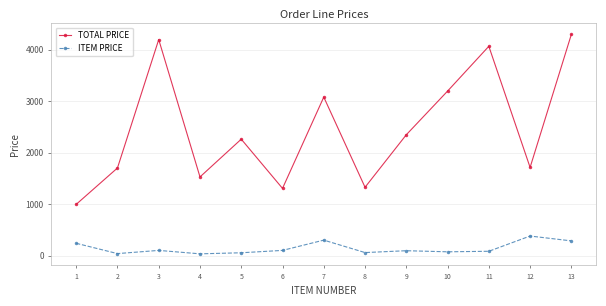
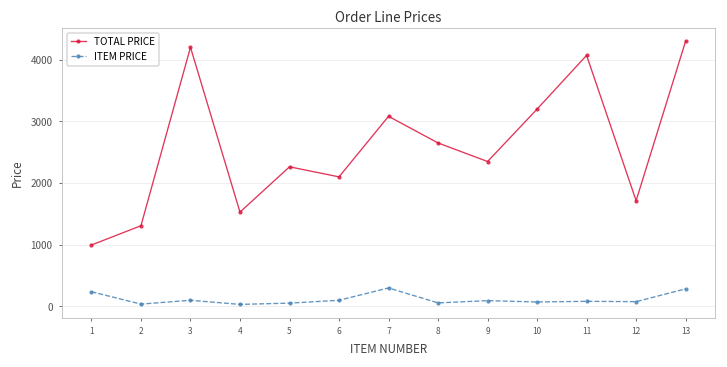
  {
    "TOTAL PRICE": {
      "1": 1000,
-     "2": 1700,
+     "2": 1300,
      "3": 4200,
      "4": 1500,
      "5": 2300,
-     "6": 1300,
+     "6": 2100,
      "7": 3100,
-     "8": 1300,
+     "8": 2600,
      "9": 2300,
      "10": 3200,
      "11": 4100,
      "12": 1700,
      "13": 4300
    },
    "ITEM PRICE": {
      "1": 200,
      "2": 0,
      "3": 100,
      "4": 0,
      "5": 100,
      "6": 100,
      "7": 300,
      "8": 100,
      "9": 100,
      "10": 100,
      "11": 100,
-     "12": 400,
+     "12": 100,
      "13": 300
    }
  }
